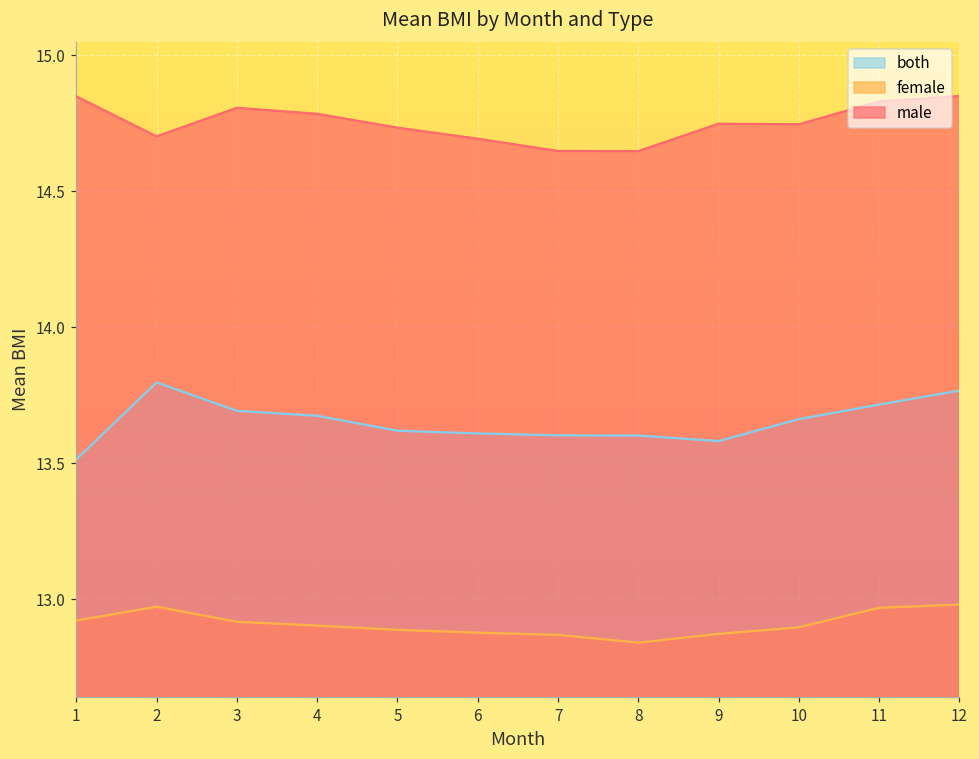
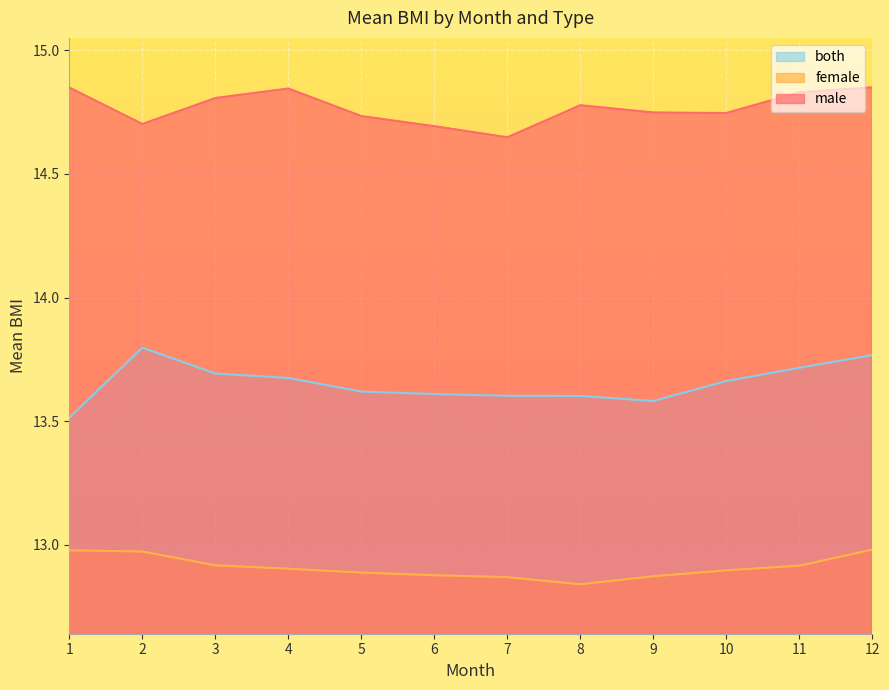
  {
    "both": {
      "1": 13.51,
      "2": 13.80,
      "3": 13.69,
      "4": 13.67,
      "5": 13.62,
      "6": 13.61,
      "7": 13.60,
      "8": 13.60,
      "9": 13.58,
      "10": 13.66,
      "11": 13.72,
      "12": 13.77
    },
    "female": {
-     "1": 12.92,
+     "1": 12.98,
      "2": 12.97,
      "3": 12.92,
      "4": 12.90,
      "5": 12.89,
      "6": 12.88,
      "7": 12.87,
      "8": 12.84,
      "9": 12.87,
      "10": 12.90,
-     "11": 12.97,
+     "11": 12.92,
      "12": 12.98
    },
    "male": {
      "1": 14.85,
      "2": 14.70,
      "3": 14.81,
-     "4": 14.78,
+     "4": 14.85,
      "5": 14.73,
      "6": 14.69,
      "7": 14.65,
-     "8": 14.65,
+     "8": 14.78,
      "9": 14.75,
      "10": 14.75,
      "12": 14.85
    }
  }
